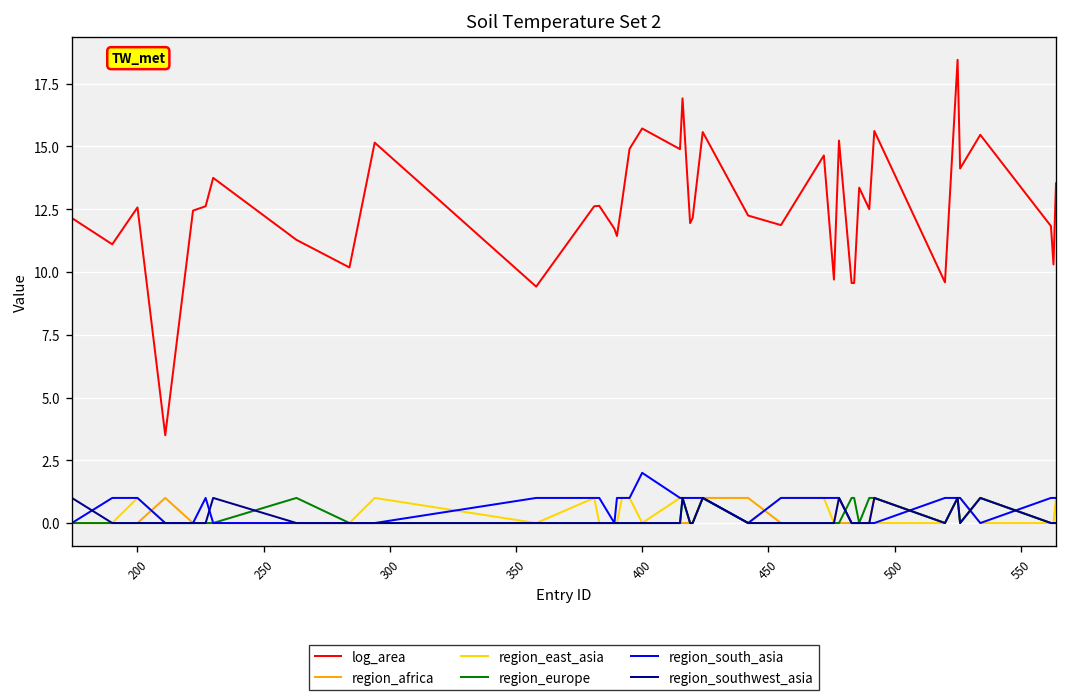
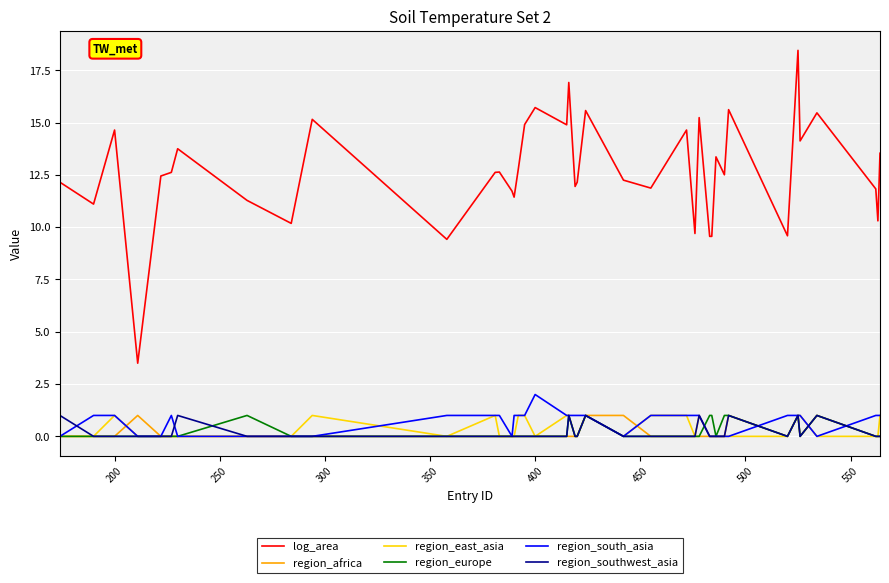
  {
    "log_area": {
-     "200": 12.6,
+     "200": 14.6,
      "400": 15.7
    },
    "region_south_asia": {
      "400": 2.0
    }
  }
